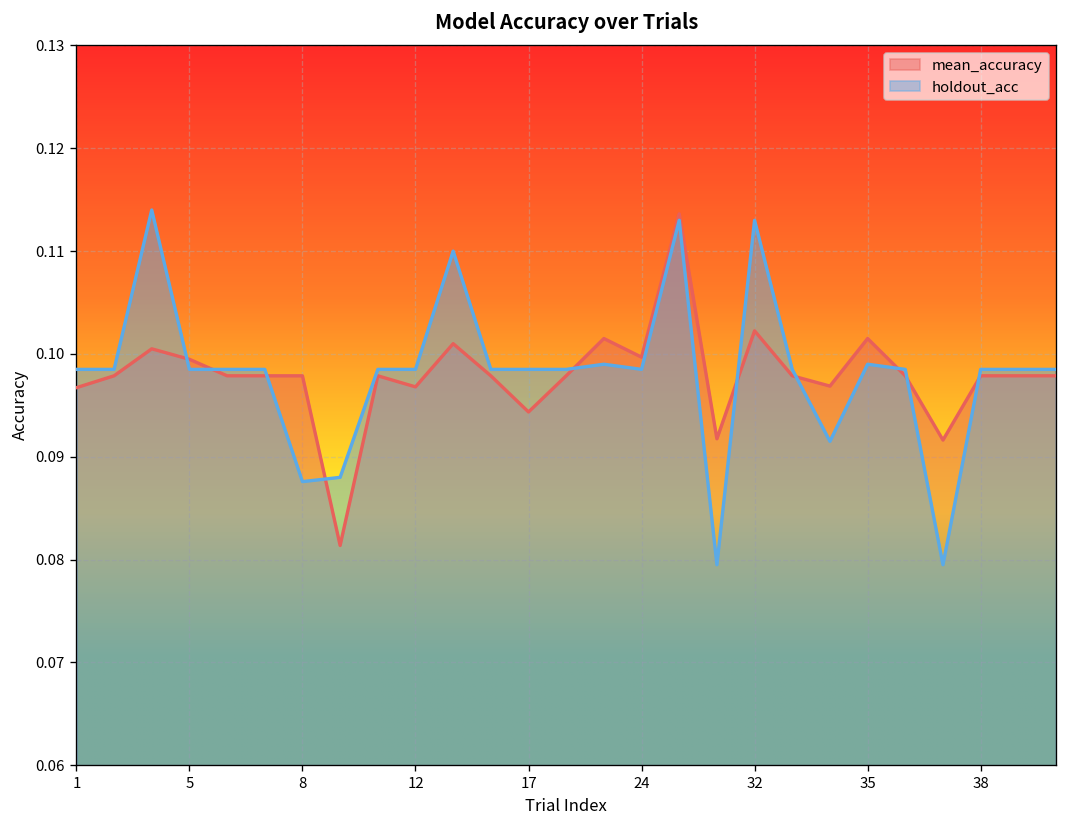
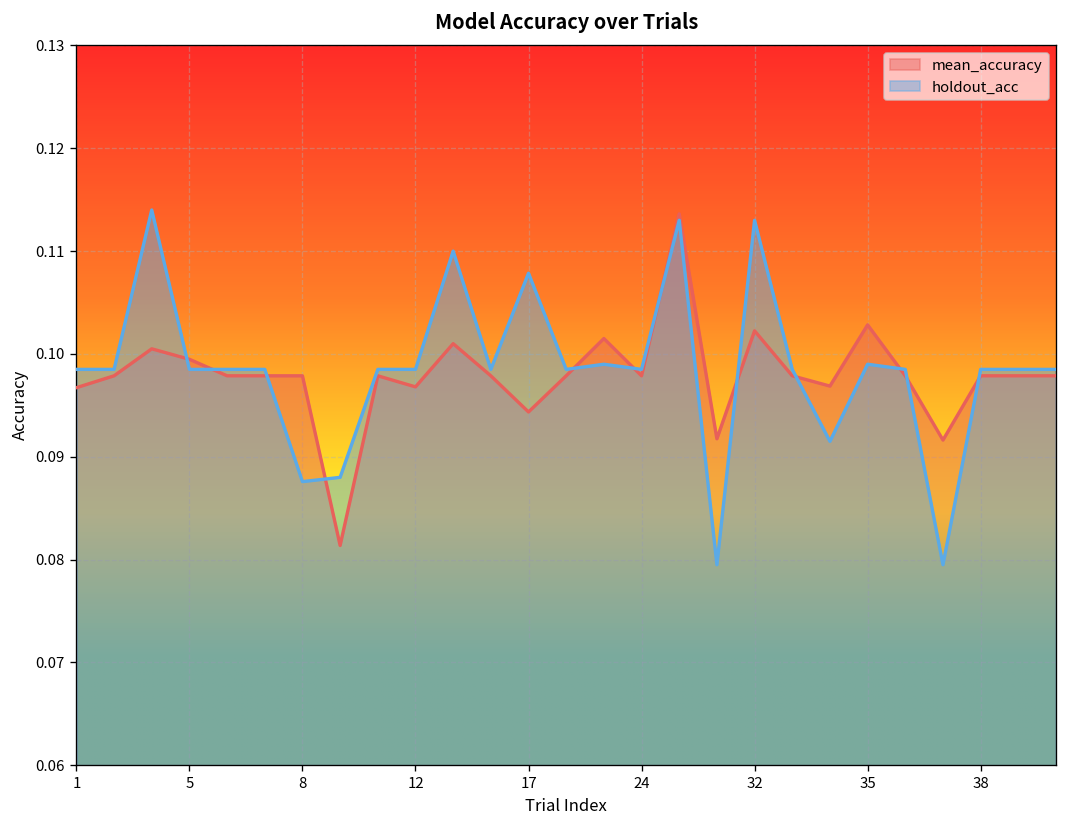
  {
    "mean_accuracy": {
      "1": 0.097,
      "5": 0.099,
      "8": 0.098,
      "12": 0.097,
      "17": 0.094,
-     "24": 0.100,
+     "24": 0.098,
      "32": 0.102,
-     "35": 0.101,
+     "35": 0.103,
      "38": 0.098
    },
    "holdout_acc": {
      "1": 0.098,
      "5": 0.098,
      "8": 0.088,
      "12": 0.098,
-     "17": 0.098,
+     "17": 0.108,
      "24": 0.098,
      "32": 0.113,
      "35": 0.099,
      "38": 0.098
    }
  }
